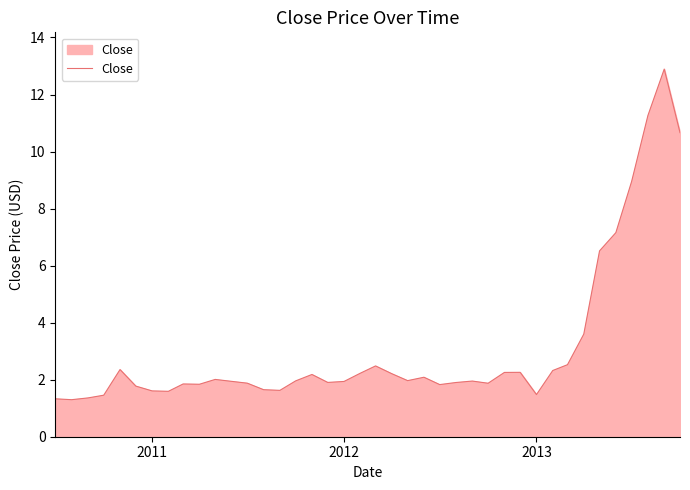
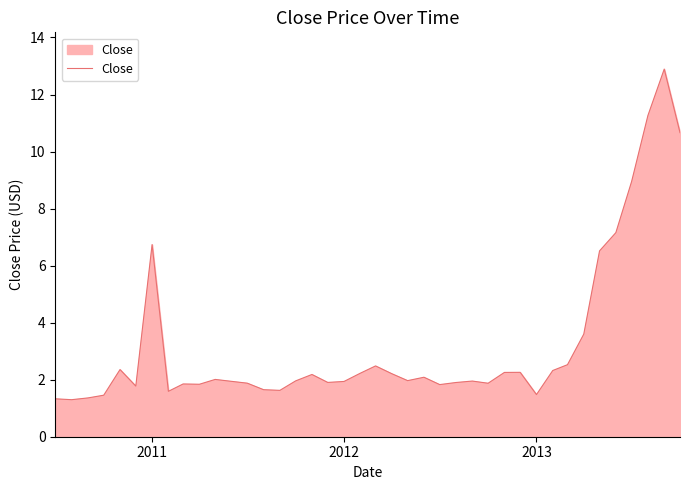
  {
-   "2011": 1.6,
+   "2011": 6.7,
    "2012": 1.9,
    "2013": 1.5
  }
